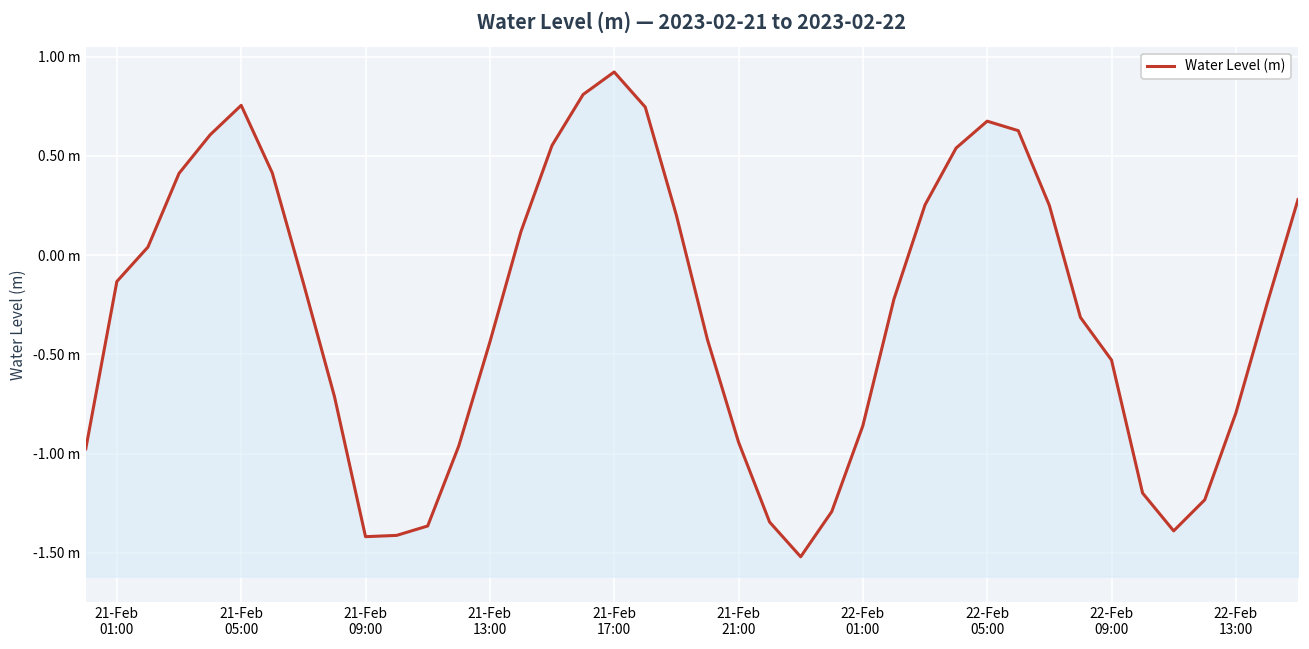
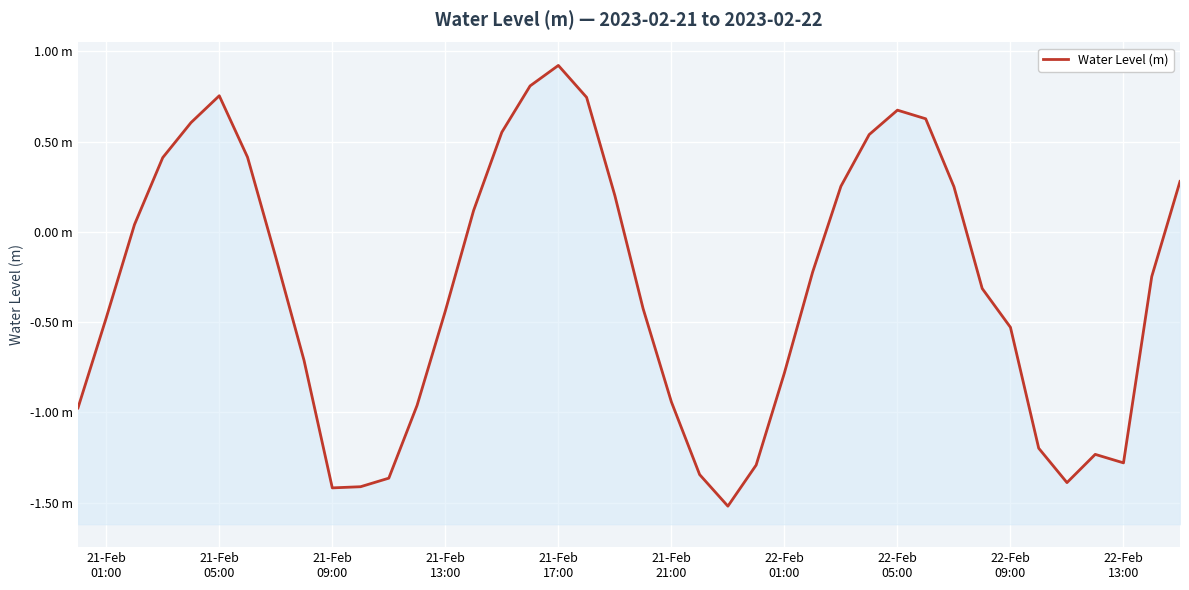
  {
-   "21-Feb 01:00": "-0.13 m",
+   "21-Feb 01:00": "-0.48 m",
    "21-Feb 05:00": "0.75 m",
    "21-Feb 09:00": "-1.42 m",
    "21-Feb 13:00": "-0.44 m",
    "21-Feb 17:00": "0.92 m",
    "21-Feb 21:00": "-0.94 m",
-   "22-Feb 01:00": "-0.86 m",
+   "22-Feb 01:00": "-0.78 m",
    "22-Feb 05:00": "0.67 m",
    "22-Feb 09:00": "-0.53 m",
-   "22-Feb 13:00": "-0.80 m"
+   "22-Feb 13:00": "-1.28 m"
  }
